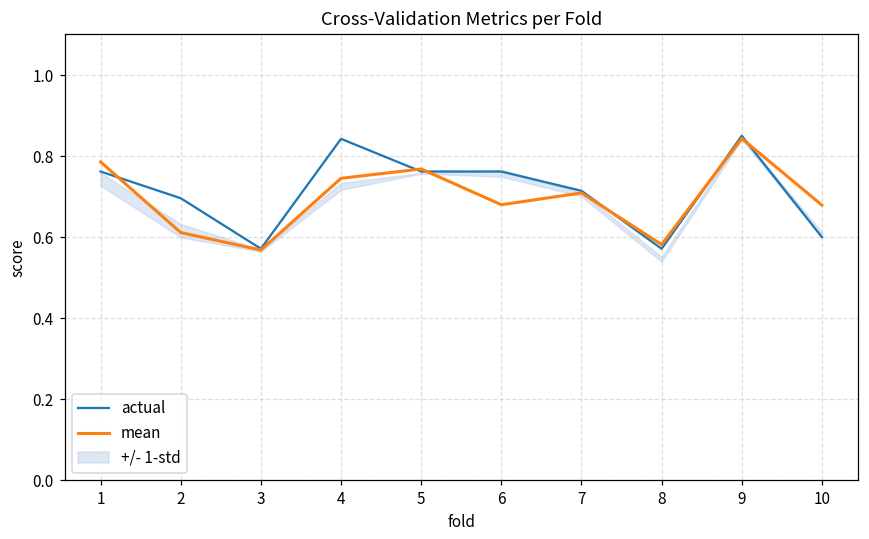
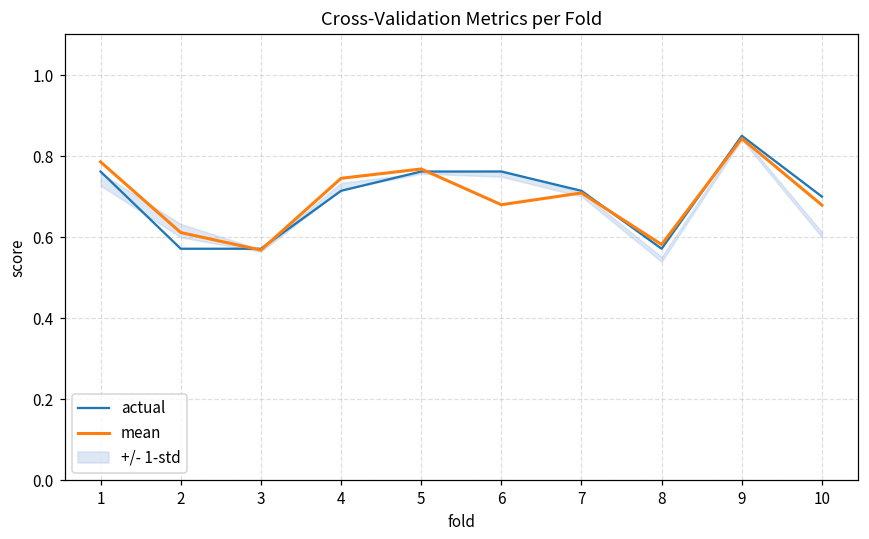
  {
    "actual": {
-     "2": 0.70,
-     "4": 0.84,
+     "2": 0.57,
+     "4": 0.71,
      "8": 0.57,
-     "10": 0.6
+     "10": 0.7
    },
    "mean": {
      "1": 0.79,
      "2": 0.61,
      "4": 0.75,
      "6": 0.68,
      "8": 0.58,
      "10": 0.68
    }
  }
